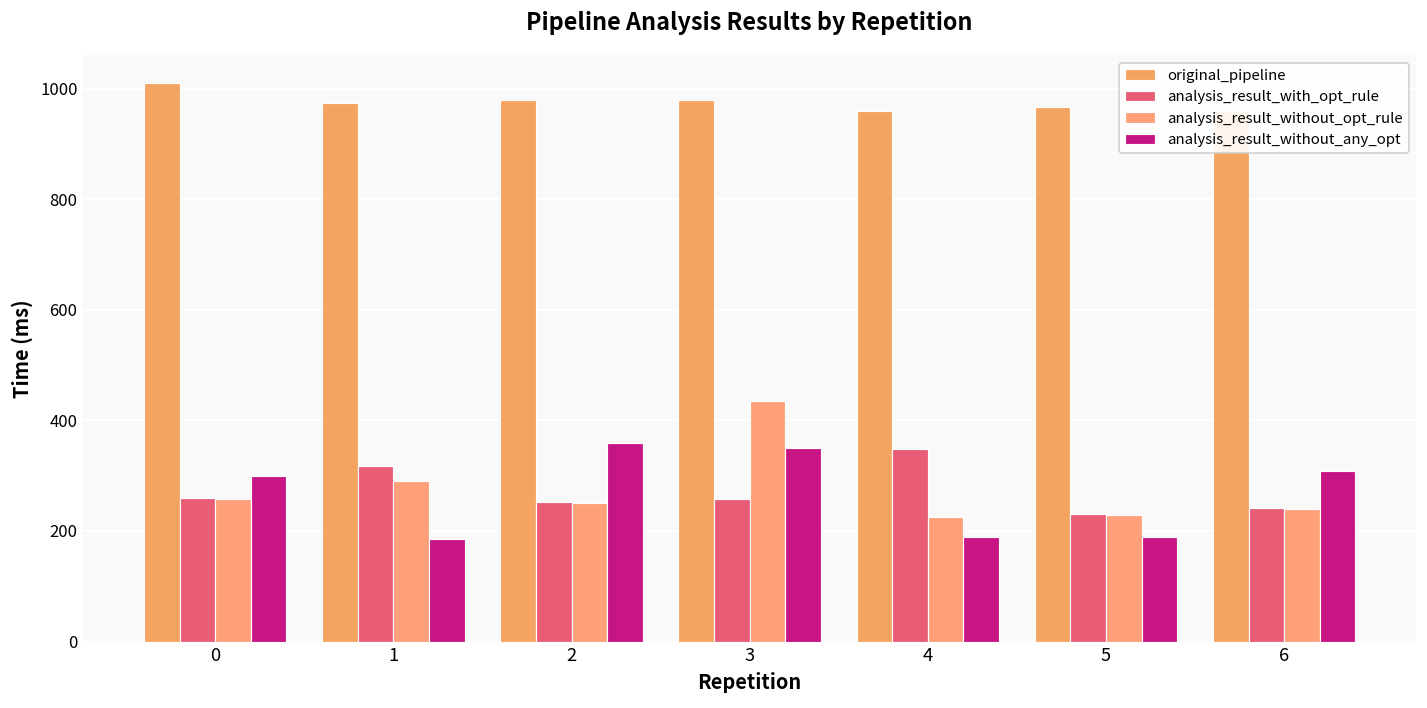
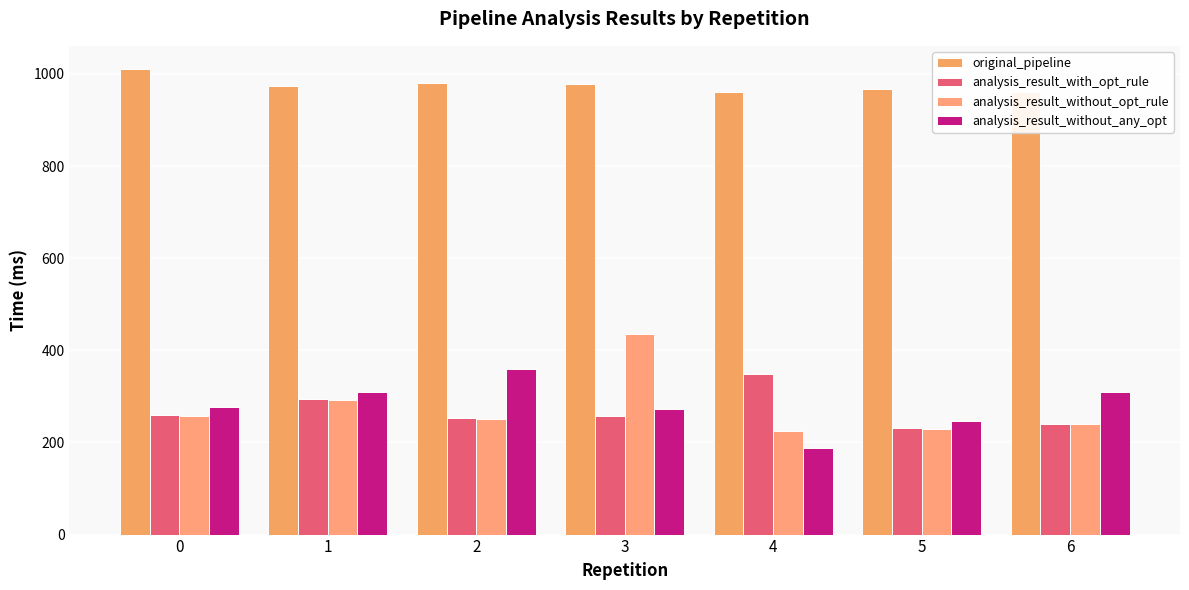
  {
    "analysis_result_with_opt_rule": {
      "0": 260,
-     "1": 320,
+     "1": 300,
      "2": 250,
      "3": 260,
      "4": 350,
      "5": 230,
      "6": 240
    },
    "analysis_result_without_any_opt": {
-     "0": 300,
-     "1": 190,
+     "0": 280,
+     "1": 310,
      "2": 360,
-     "3": 350,
+     "3": 270,
      "4": 190,
-     "5": 190,
+     "5": 250,
      "6": 310
    }
  }
